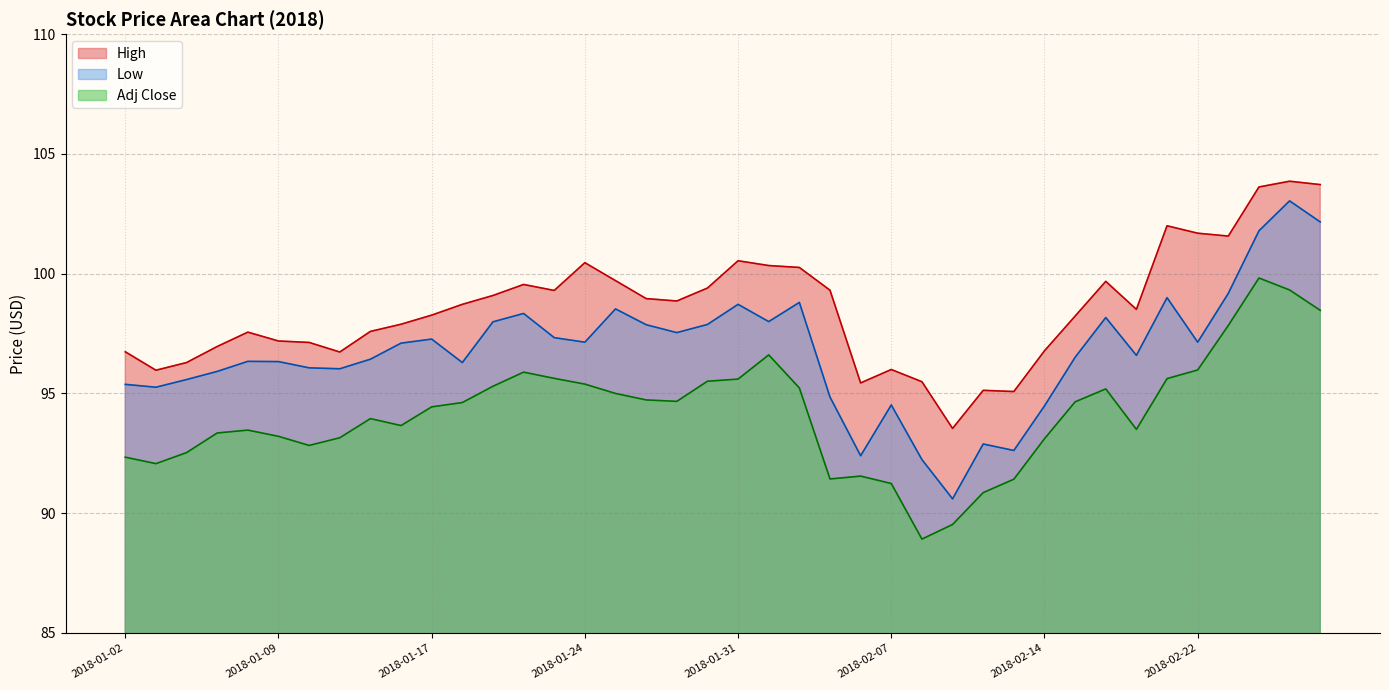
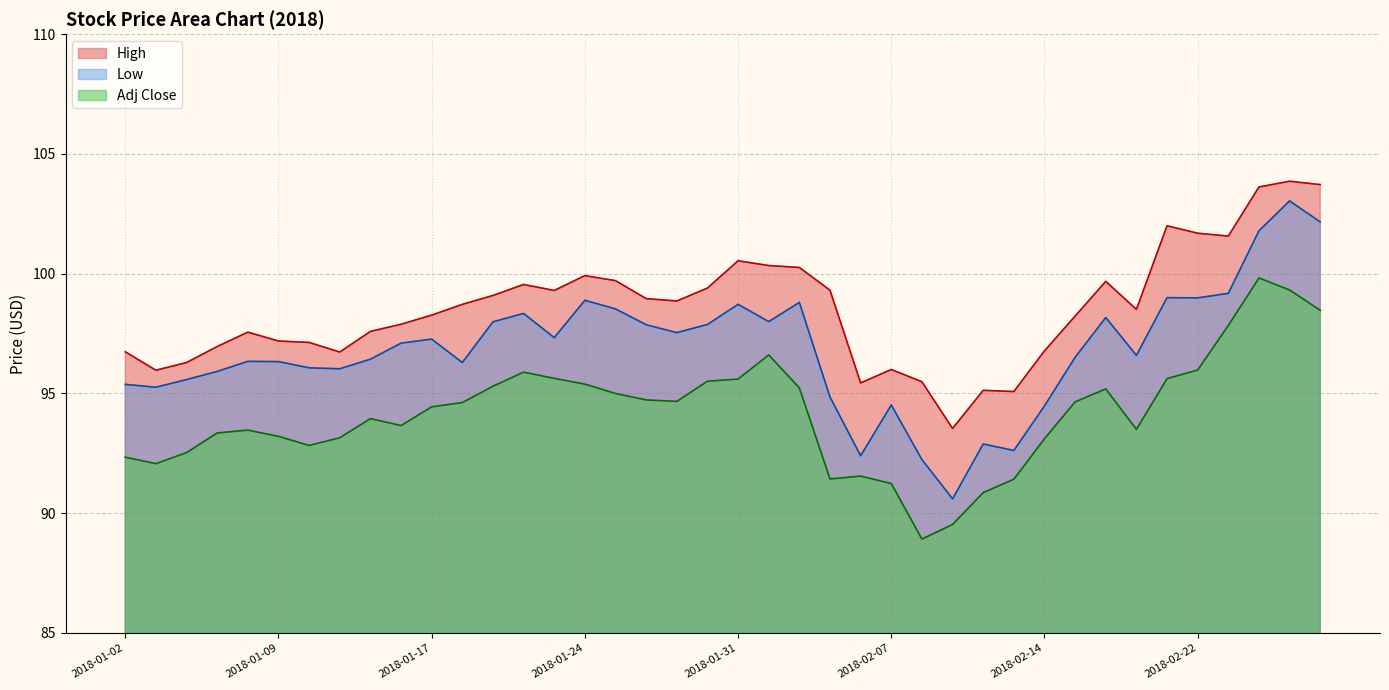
  {
    "High": {
      "2018-01-02": 96.7,
      "2018-01-09": 97.2,
      "2018-01-17": 98.3,
-     "2018-01-24": 100.5,
+     "2018-01-24": 99.9,
      "2018-01-31": 100.5,
      "2018-02-07": 96.0,
      "2018-02-14": 96.8,
      "2018-02-22": 101.7
    },
    "Low": {
      "2018-01-02": 95.4,
      "2018-01-09": 96.3,
      "2018-01-17": 97.3,
-     "2018-01-24": 97.1,
+     "2018-01-24": 98.9,
      "2018-01-31": 98.7,
      "2018-02-07": 94.5,
      "2018-02-14": 94.5,
-     "2018-02-22": 97.1
+     "2018-02-22": 99.0
    },
    "Adj Close": {
      "2018-01-02": 92.3,
      "2018-01-09": 93.2,
      "2018-01-17": 94.4,
      "2018-01-24": 95.4,
      "2018-01-31": 95.6,
      "2018-02-07": 91.2,
      "2018-02-14": 93.1,
      "2018-02-22": 96.0
    }
  }
